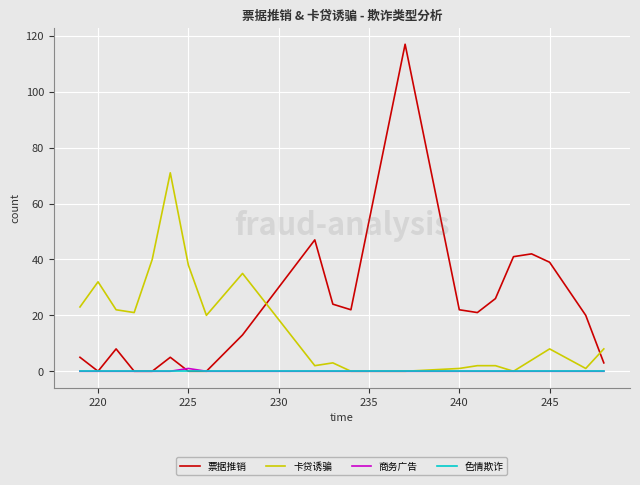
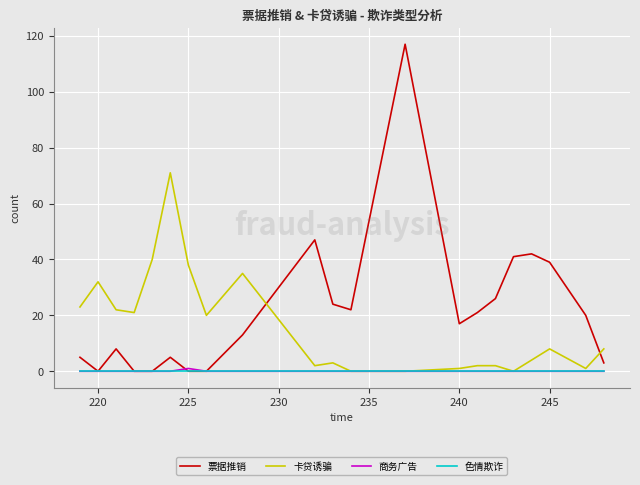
  {
    "票据推销": {
-     "240": 22,
+     "240": 17,
      "245": 39
    },
    "卡贷诱骗": {
      "220": 32,
      "225": 38,
      "240": 1,
      "245": 8
    },
    "商务广告": {
      "225": 1
    }
  }
